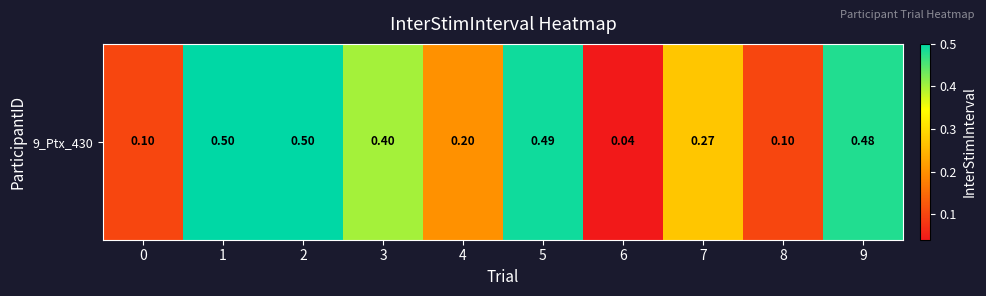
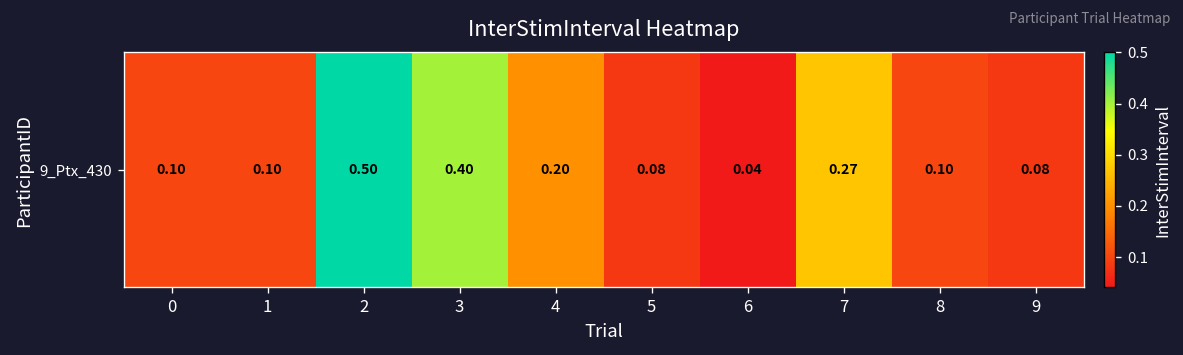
  {
    "9_Ptx_430": {
      "0": 0.10,
-     "1": 0.50,
+     "1": 0.10,
      "2": 0.50,
      "3": 0.40,
      "4": 0.20,
-     "5": 0.49,
+     "5": 0.08,
      "6": 0.04,
      "7": 0.27,
      "8": 0.10,
-     "9": 0.48
+     "9": 0.08
    }
  }
